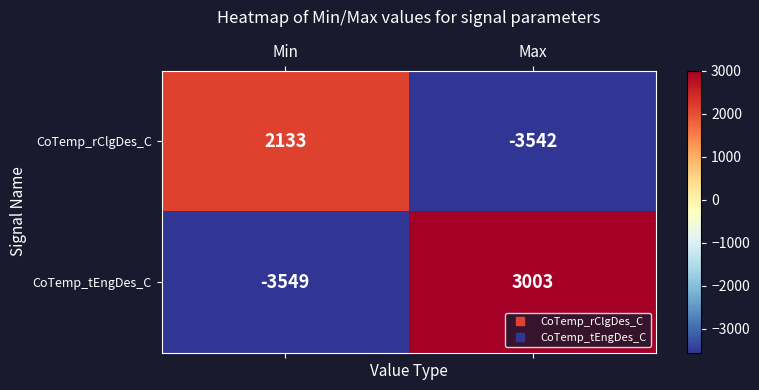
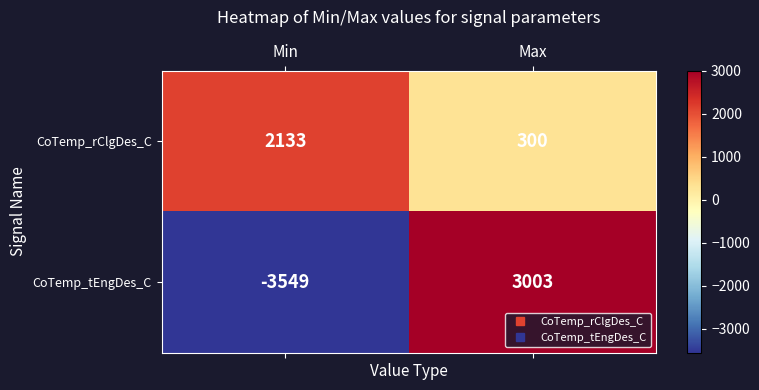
  {
    "CoTemp_rClgDes_C": {
      "Min": 2133,
-     "Max": -3542
+     "Max": 300
    },
    "CoTemp_tEngDes_C": {
      "Min": -3549,
      "Max": 3003
    }
  }
